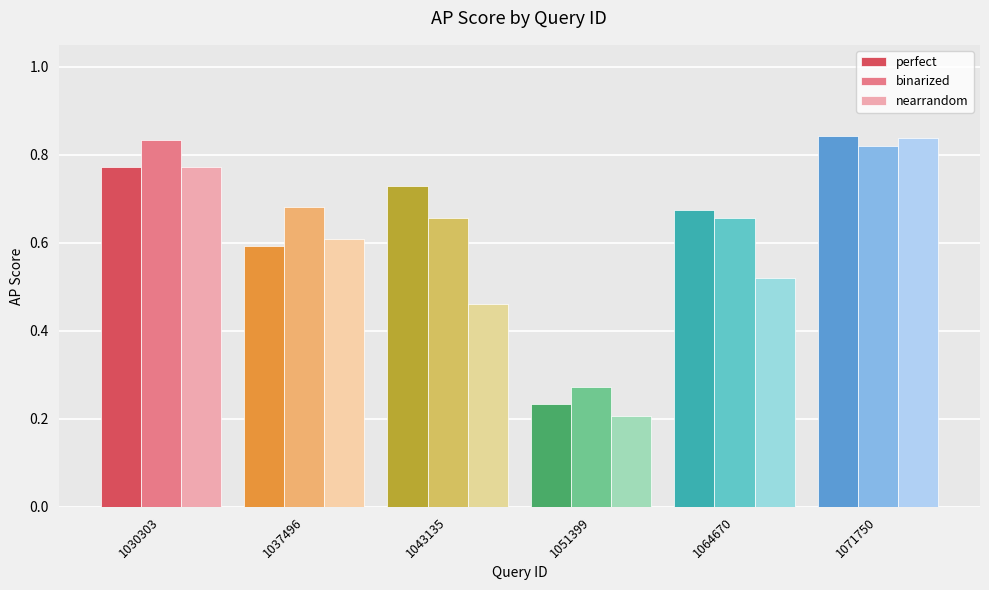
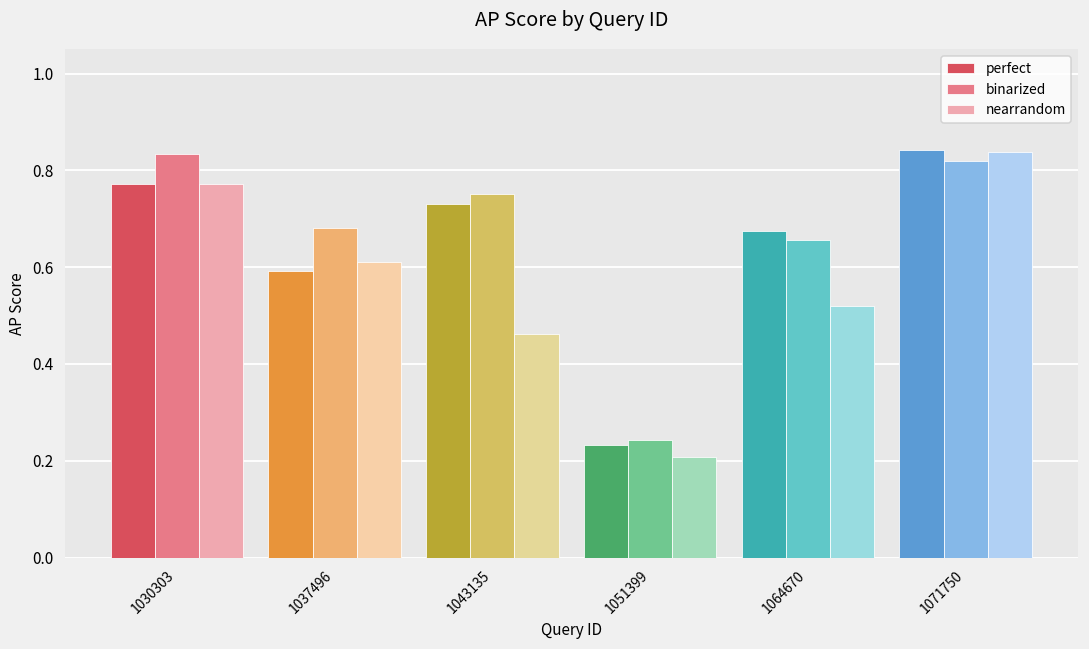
  {
    "1030303": 0.83,
    "1037496": 0.68,
-   "1043135": 0.66,
-   "1051399": 0.27,
+   "1043135": 0.75,
+   "1051399": 0.24,
    "1064670": 0.66,
    "1071750": 0.82
  }
